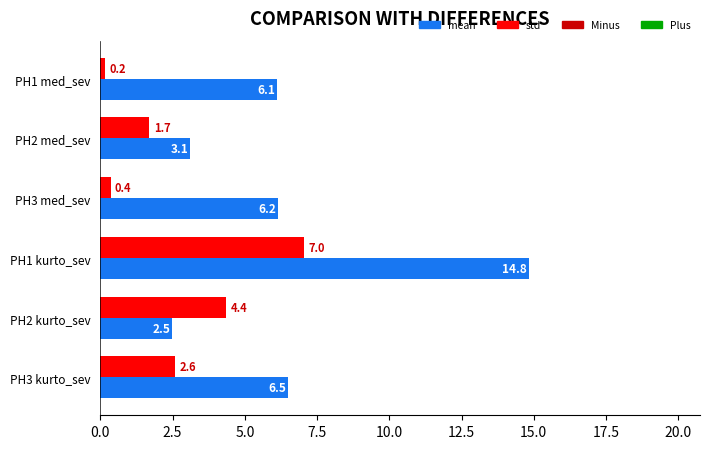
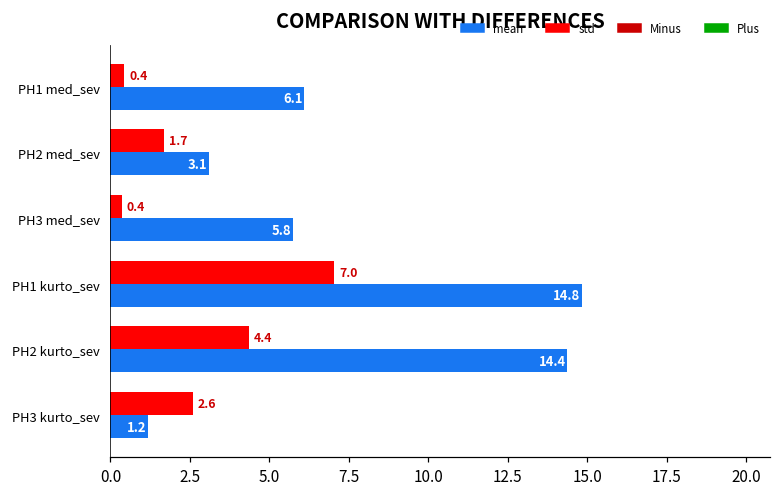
  {
    "mean": {
      "PH1 med_sev": 6.1,
      "PH2 med_sev": 3.1,
-     "PH3 med_sev": 6.2,
+     "PH3 med_sev": 5.8,
      "PH1 kurto_sev": 14.8,
-     "PH2 kurto_sev": 2.5,
-     "PH3 kurto_sev": 6.5
+     "PH2 kurto_sev": 14.4,
+     "PH3 kurto_sev": 1.2
    },
    "std": {
-     "PH1 med_sev": 0.2,
+     "PH1 med_sev": 0.4,
      "PH2 med_sev": 1.7,
      "PH3 med_sev": 0.4,
      "PH1 kurto_sev": 7.0,
      "PH2 kurto_sev": 4.4,
      "PH3 kurto_sev": 2.6
    }
  }
